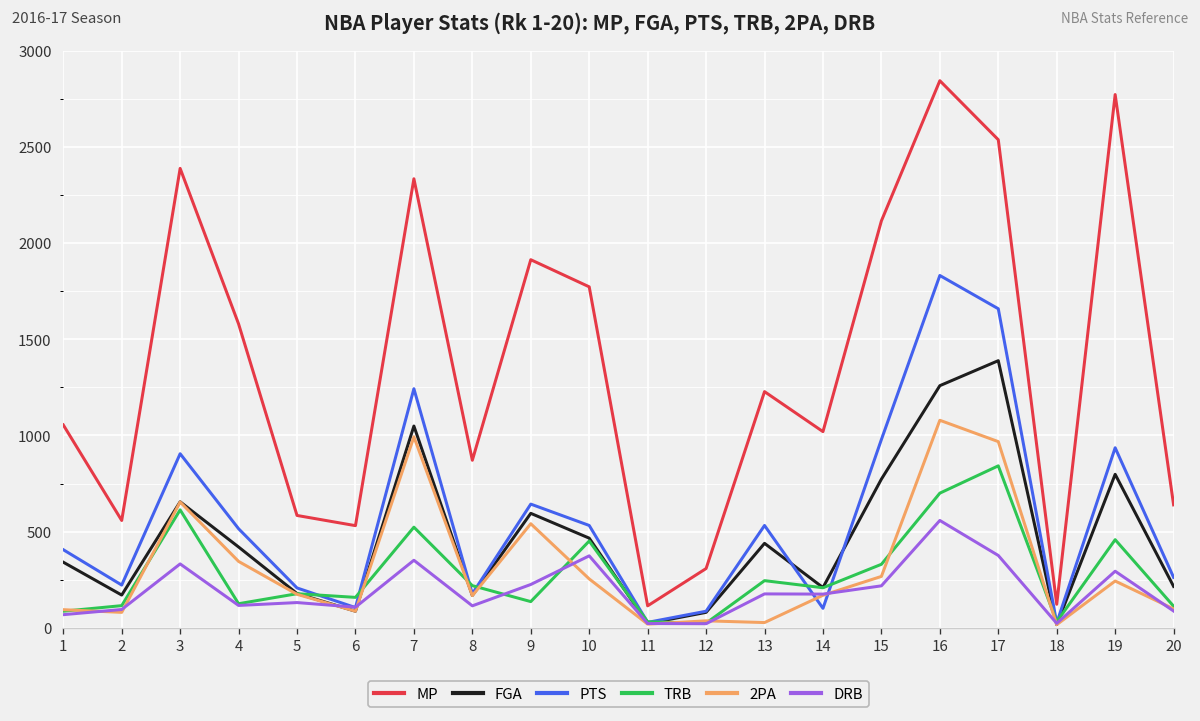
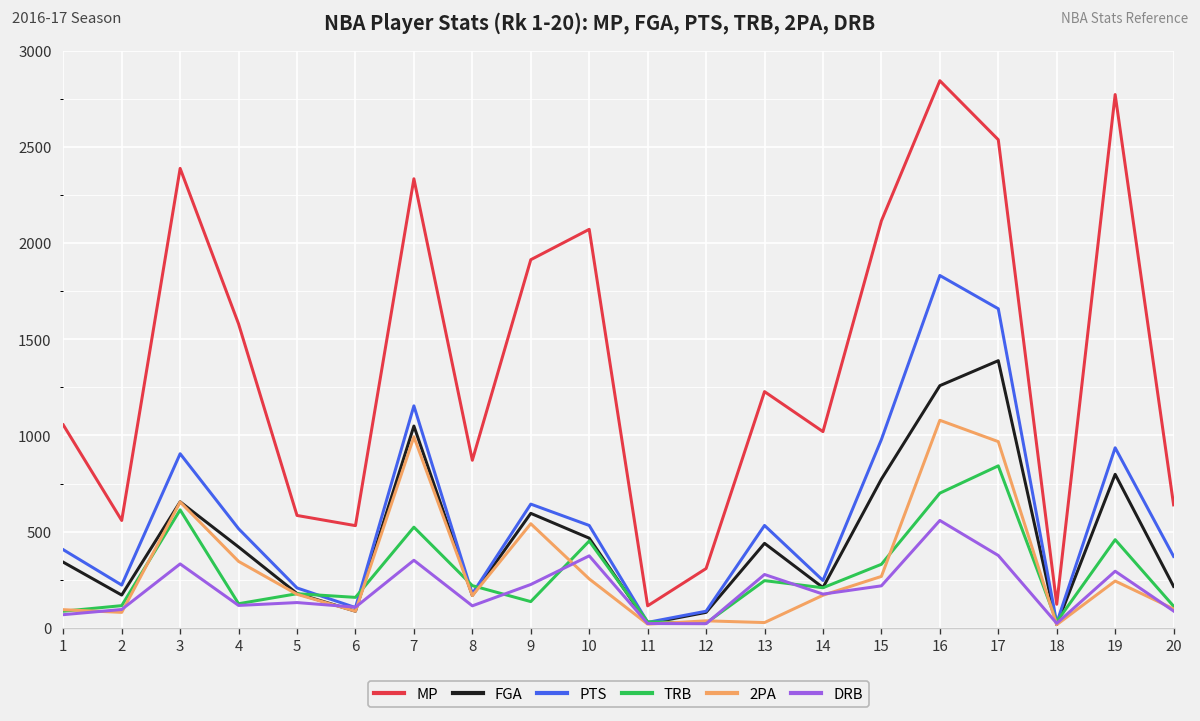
  {
    "MP": {
      "1": 1060,
      "2": 560,
      "3": 2390,
      "4": 1580,
      "5": 580,
      "6": 530,
      "7": 2340,
      "8": 870,
      "9": 1910,
-     "10": 1770,
+     "10": 2070,
      "11": 110,
      "12": 310,
      "13": 1230,
      "14": 1020,
      "15": 2120,
      "16": 2850,
      "17": 2540,
      "18": 120,
      "19": 2770,
      "20": 640
    },
    "FGA": {
      "1": 340,
      "2": 170,
      "4": 420,
      "7": 1050,
      "9": 600,
      "13": 440,
      "15": 770,
      "16": 1260,
      "17": 1390,
      "19": 800,
      "20": 220
    },
    "PTS": {
      "1": 410,
      "2": 220,
      "3": 910,
      "4": 520,
      "5": 210,
-     "7": 1240,
+     "7": 1150,
      "9": 640,
      "10": 530,
      "13": 530,
-     "14": 100,
+     "14": 250,
      "15": 980,
      "16": 1830,
      "17": 1660,
      "19": 940,
-     "20": 260
+     "20": 370
    },
    "TRB": {
      "2": 120,
      "3": 610,
      "6": 160,
      "7": 520,
      "8": 220,
      "9": 140,
      "13": 250,
      "15": 330,
      "16": 700,
      "17": 840,
      "19": 460
    },
    "2PA": {
      "4": 350,
      "7": 990,
      "9": 540,
      "10": 250,
      "13": 30,
      "15": 270,
      "16": 1080,
      "17": 970,
      "19": 240
    },
    "DRB": {
      "1": 70,
      "3": 330,
      "5": 130,
      "7": 350,
      "8": 110,
      "9": 230,
      "10": 370,
-     "13": 180,
+     "13": 280,
      "15": 220,
      "16": 560,
      "17": 380,
      "19": 290
    }
  }
